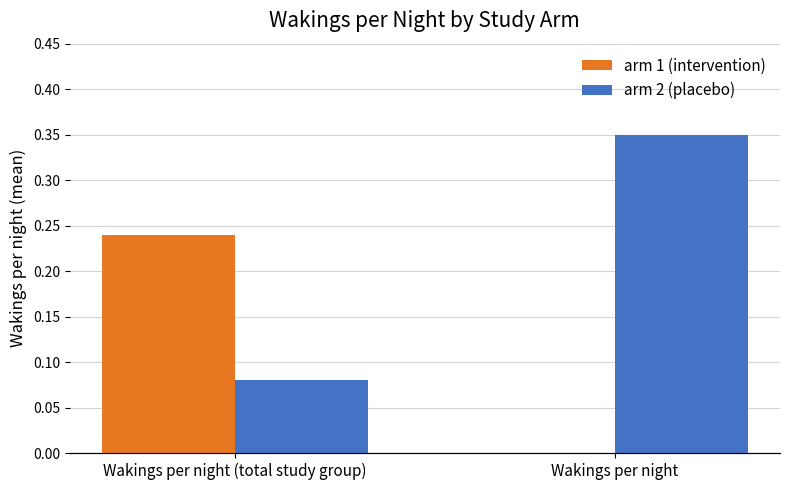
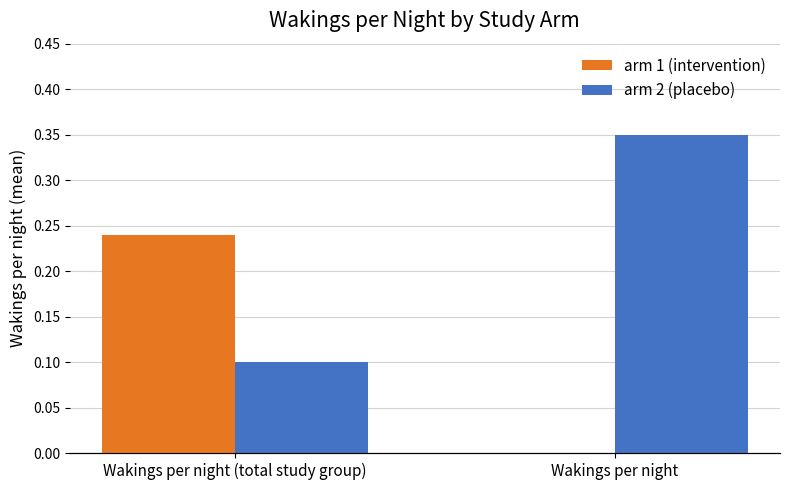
  {
    "arm 1 (intervention)": {
      "Wakings per night (total study group)": 0.24,
      "Wakings per night": 0.00
    },
    "arm 2 (placebo)": {
-     "Wakings per night (total study group)": 0.08,
+     "Wakings per night (total study group)": 0.10,
      "Wakings per night": 0.35
    }
  }
